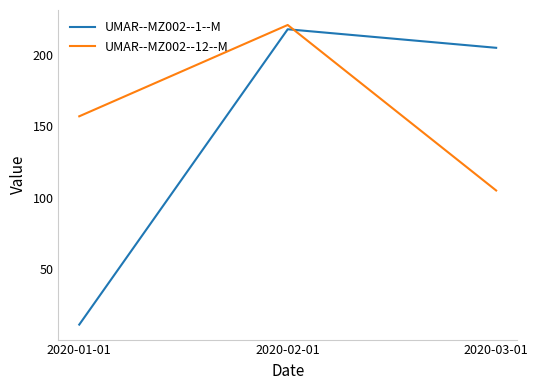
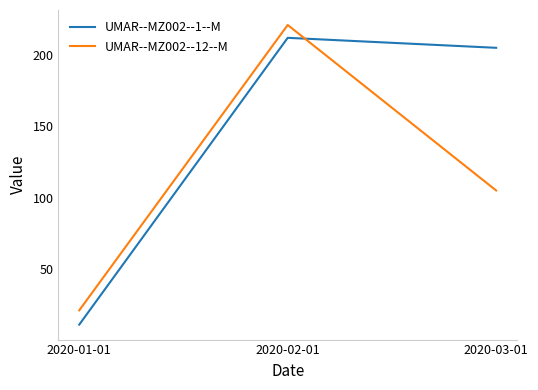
  {
    "UMAR--MZ002--1--M": {
      "2020-01-01": 11,
-     "2020-02-01": 218,
+     "2020-02-01": 212,
      "2020-03-01": 205
    },
    "UMAR--MZ002--12--M": {
-     "2020-01-01": 157,
+     "2020-01-01": 21,
      "2020-02-01": 221,
      "2020-03-01": 105
    }
  }
